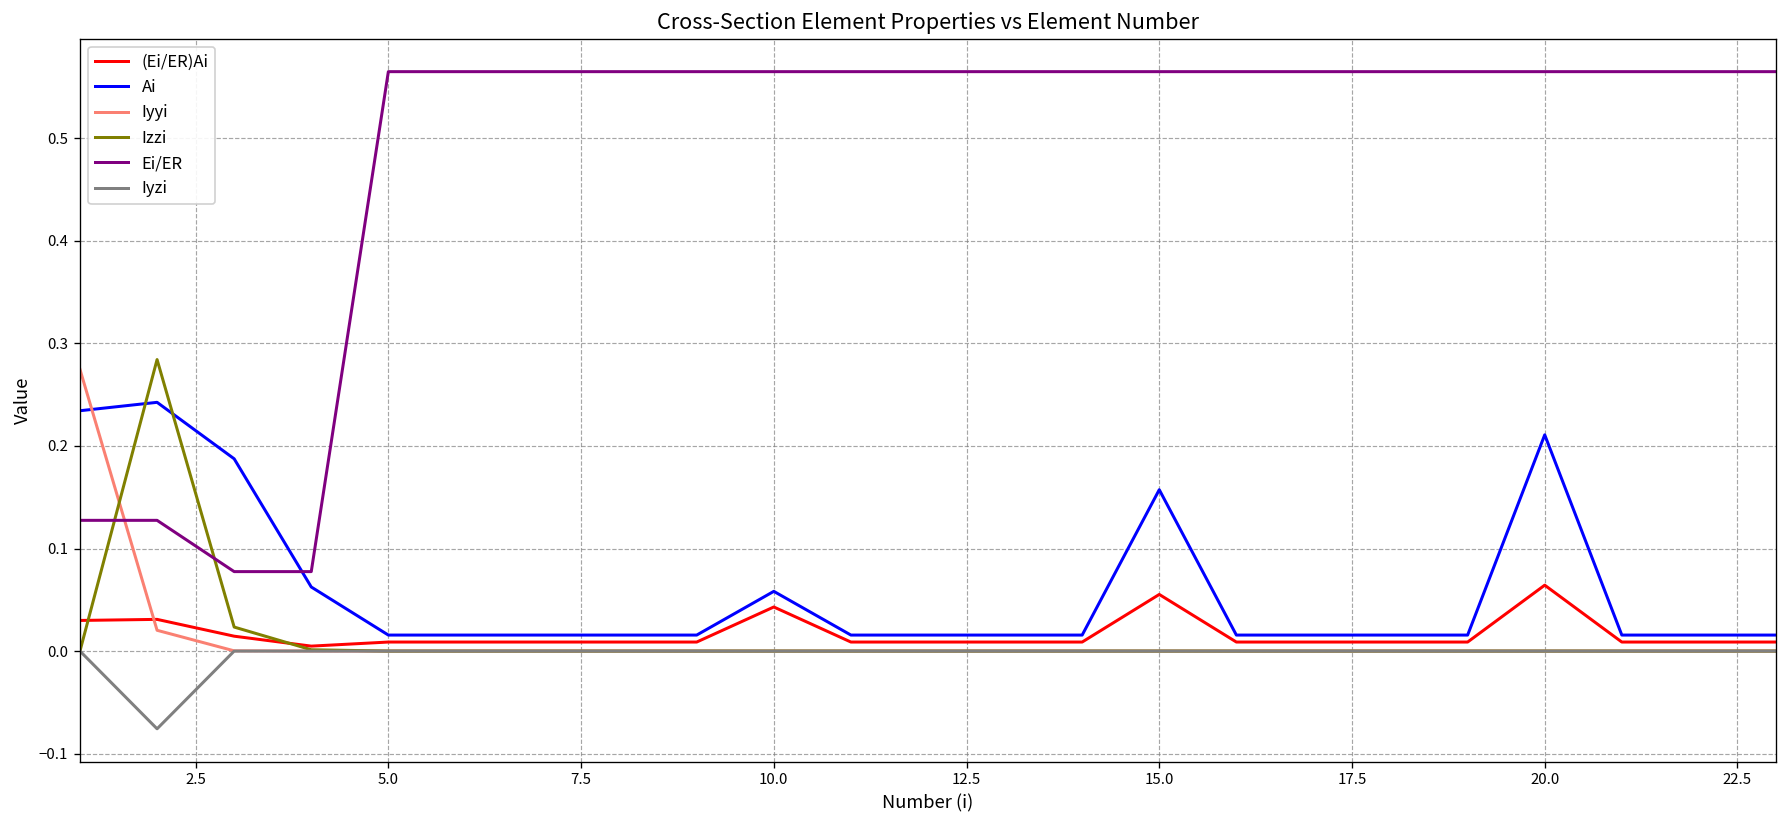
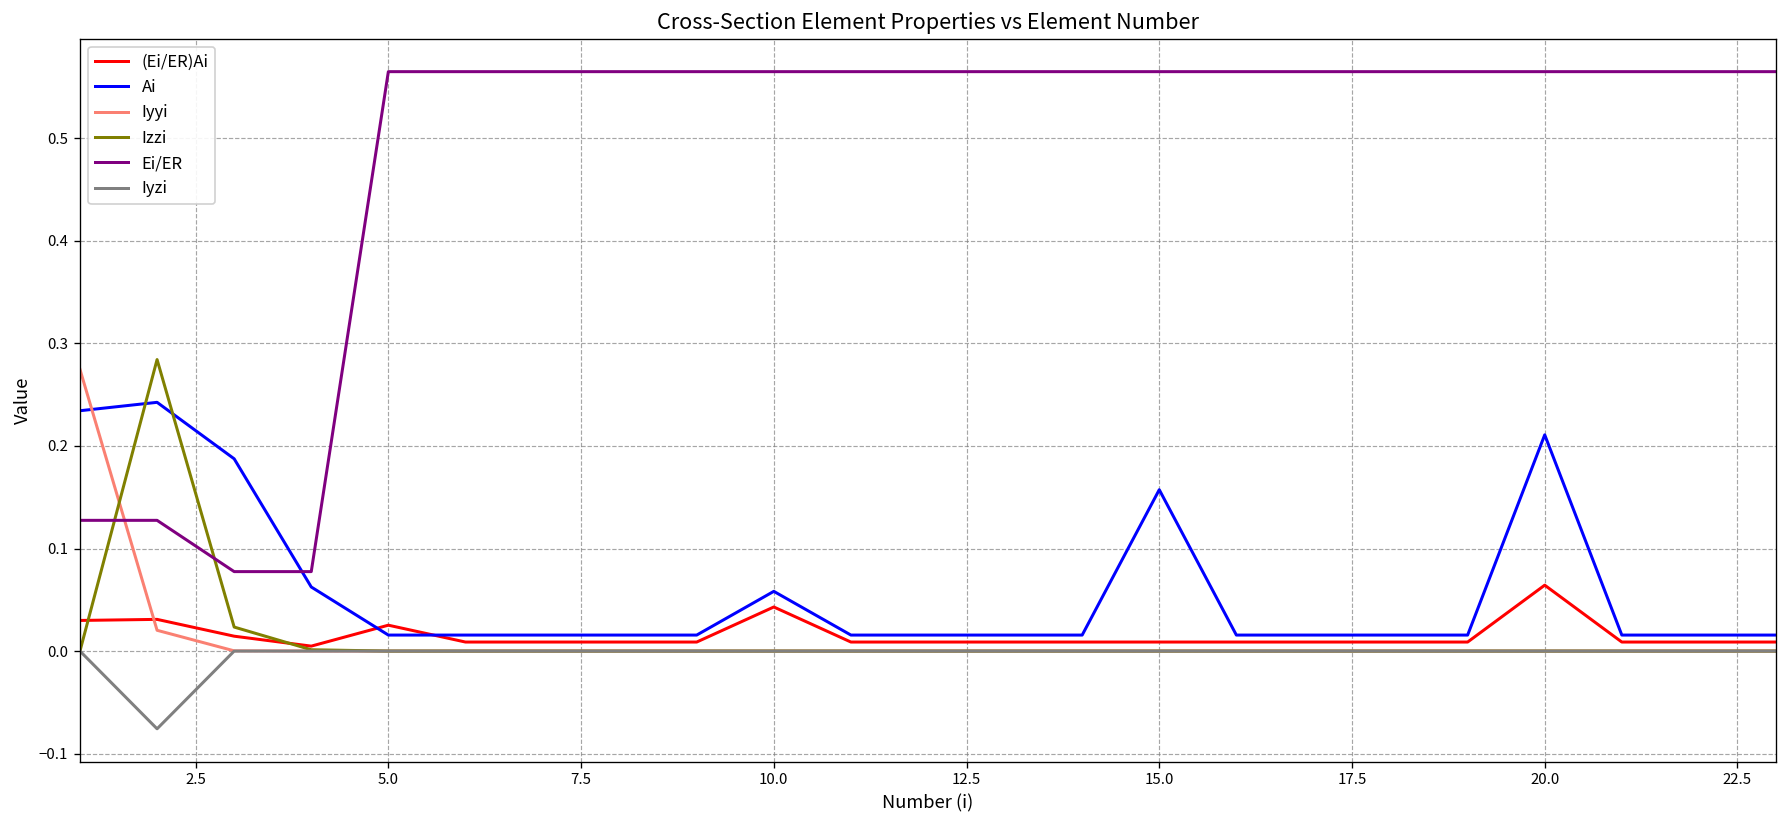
  {
    "(Ei/ER)Ai": {
-     "5.0": 0.01,
+     "5.0": 0.03,
      "10.0": 0.04,
-     "15.0": 0.06,
+     "15.0": 0.01,
      "20.0": 0.06
    },
    "Ai": {
      "5.0": 0.02,
      "10.0": 0.06,
      "15.0": 0.16,
      "20.0": 0.21
    },
    "Ei/ER": {
      "5.0": 0.57,
      "10.0": 0.57,
      "15.0": 0.57,
      "20.0": 0.57
    }
  }
